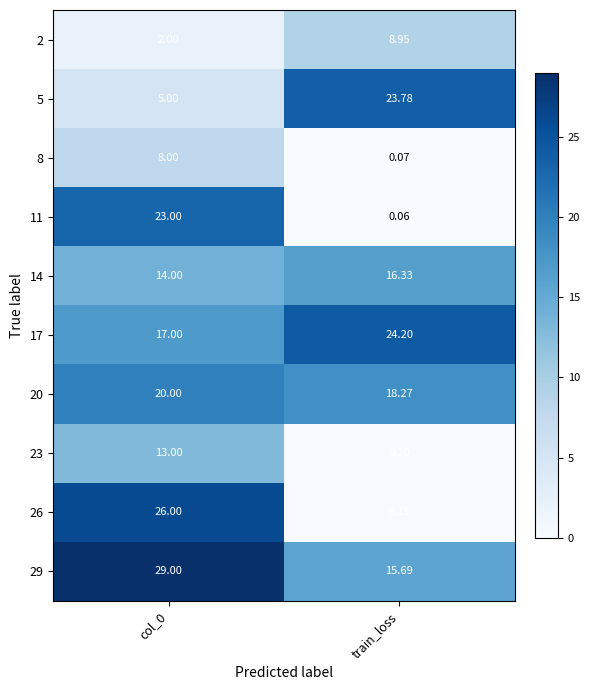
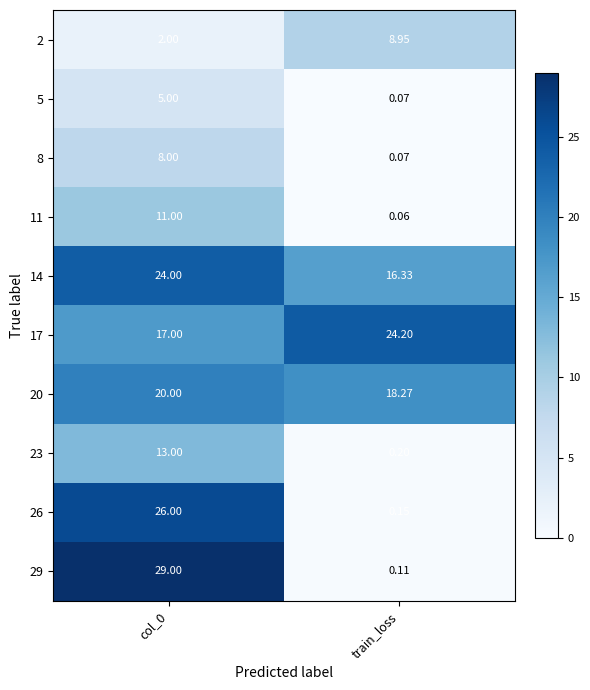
  {
    "2": {
      "train_loss": 8.95
    },
    "5": {
-     "train_loss": 23.78
+     "train_loss": 0.07
    },
    "8": {
      "col_0": 8.00,
      "train_loss": 0.07
    },
    "11": {
-     "col_0": 23.00,
+     "col_0": 11.00,
      "train_loss": 0.06
    },
    "14": {
-     "col_0": 14.00,
+     "col_0": 24.00,
      "train_loss": 16.33
    },
    "17": {
      "col_0": 17.00,
      "train_loss": 24.20
    },
    "20": {
      "col_0": 20.00,
      "train_loss": 18.27
    },
    "23": {
      "col_0": 13.00
    },
    "26": {
      "col_0": 26.00
    },
    "29": {
      "col_0": 29.00,
-     "train_loss": 15.69
+     "train_loss": 0.11
    }
  }
